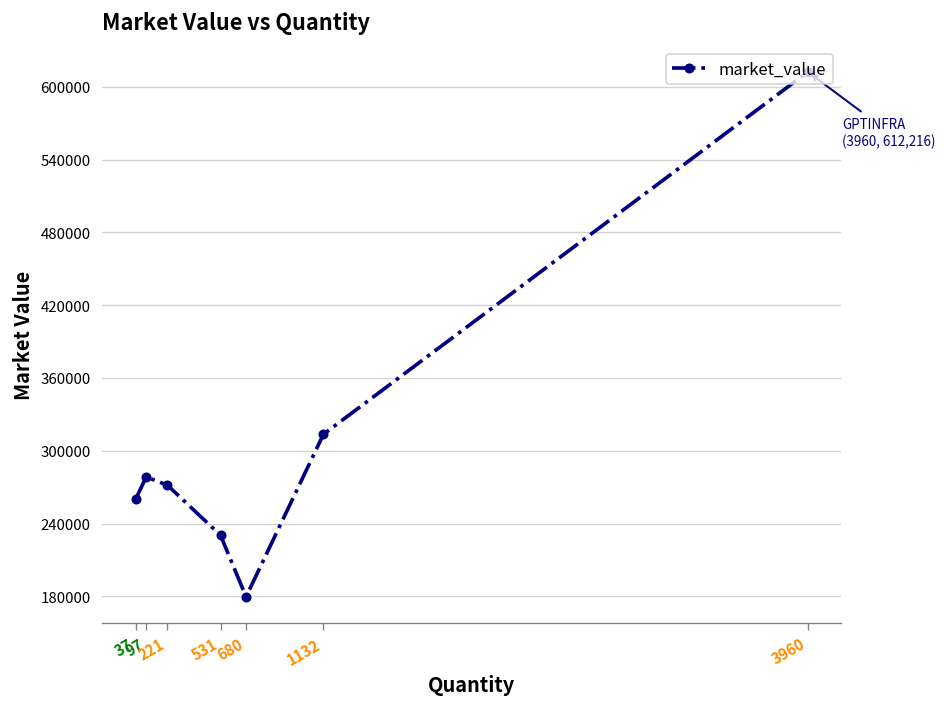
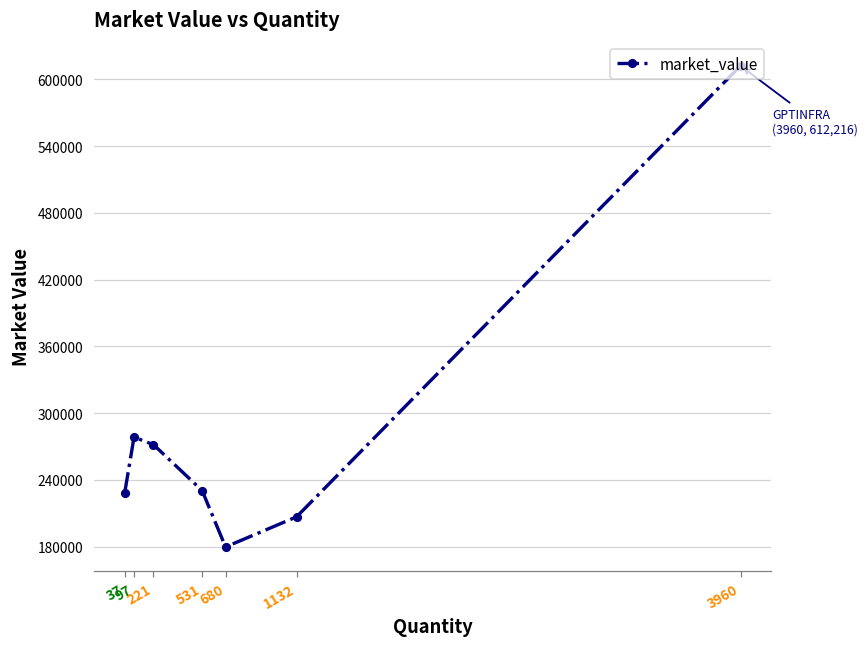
  {
-   "37": 261000,
+   "37": 228000,
    "97": 278000,
    "221": 272000,
    "531": 230000,
    "680": 180000,
-   "1132": 314000
+   "1132": 207000
  }
